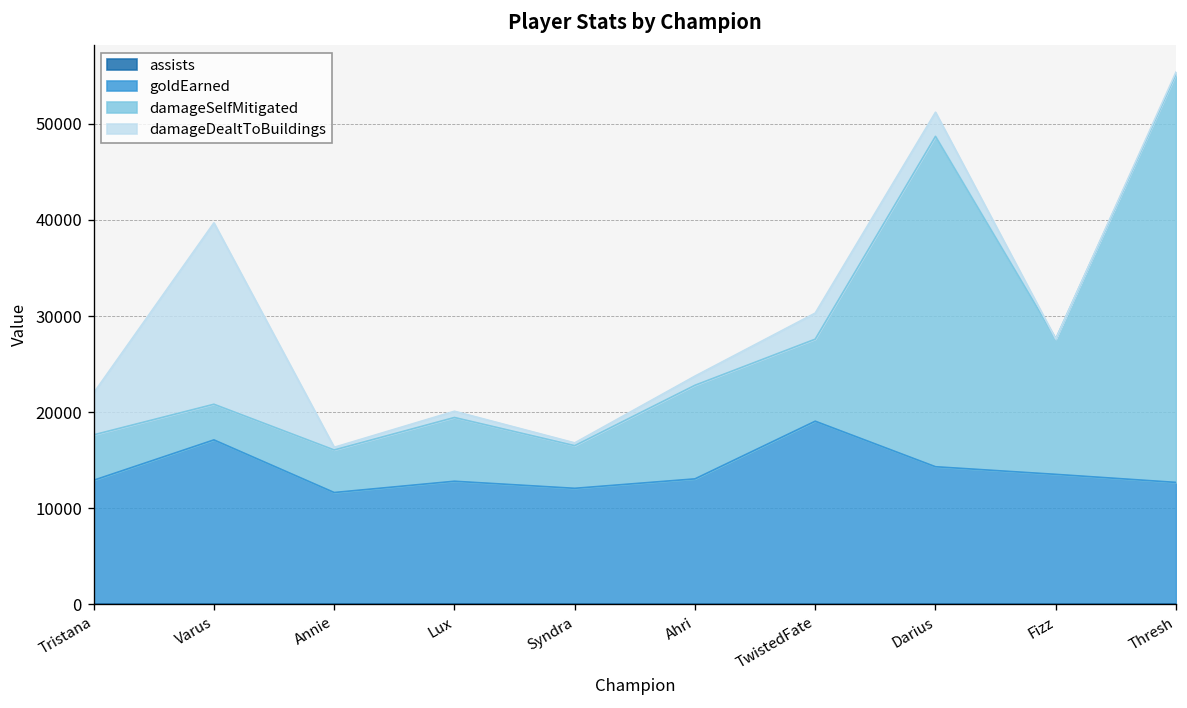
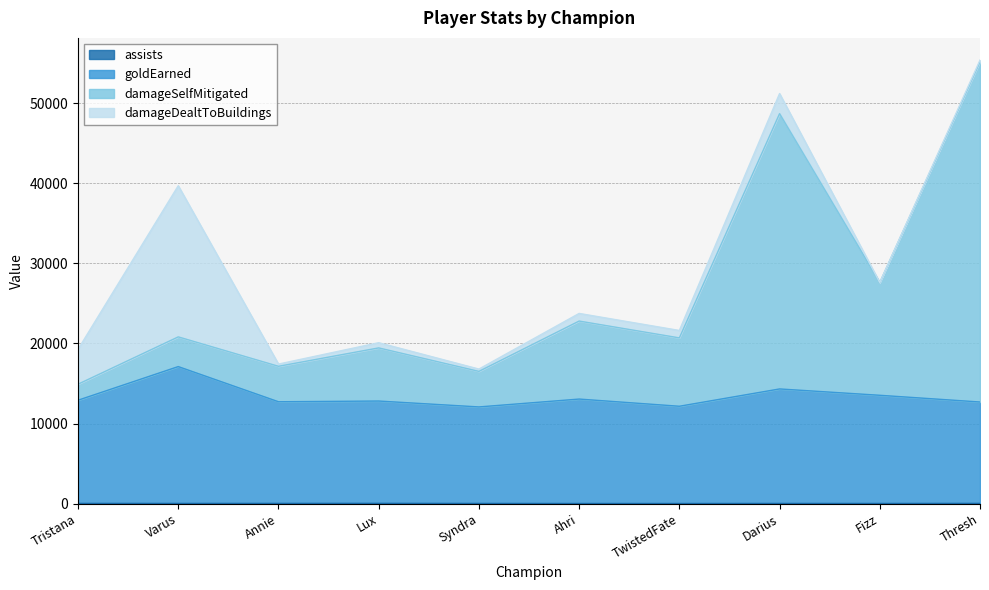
  {
    "assists": {
      "Tristana": 0,
      "Varus": 0,
      "Annie": 0,
      "Lux": 0,
      "Syndra": 0,
      "Ahri": 0,
      "TwistedFate": 0,
      "Darius": 0,
      "Fizz": 0,
      "Thresh": 0
    },
    "goldEarned": {
      "Tristana": 13000,
      "Varus": 17000,
-     "Annie": 12000,
+     "Annie": 13000,
      "Lux": 13000,
      "Syndra": 12000,
      "Ahri": 13000,
-     "TwistedFate": 19000,
+     "TwistedFate": 12000,
      "Darius": 14000,
      "Fizz": 14000,
      "Thresh": 13000
    },
    "damageSelfMitigated": {
-     "Tristana": 5000,
+     "Tristana": 2000,
      "Varus": 4000,
      "Lux": 7000,
      "Ahri": 10000,
      "TwistedFate": 9000,
      "Darius": 34000
    },
    "damageDealtToBuildings": {
      "Tristana": 4000,
      "Varus": 19000,
      "Lux": 1000,
      "Ahri": 1000,
-     "TwistedFate": 3000,
+     "TwistedFate": 1000,
      "Darius": 3000
    }
  }
